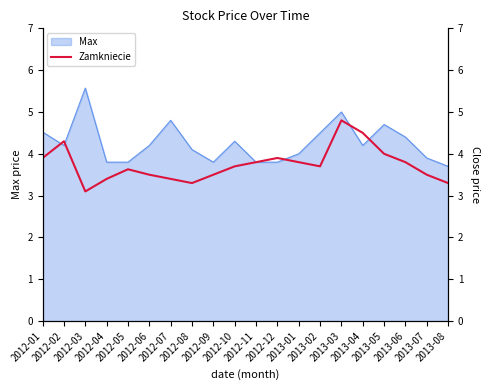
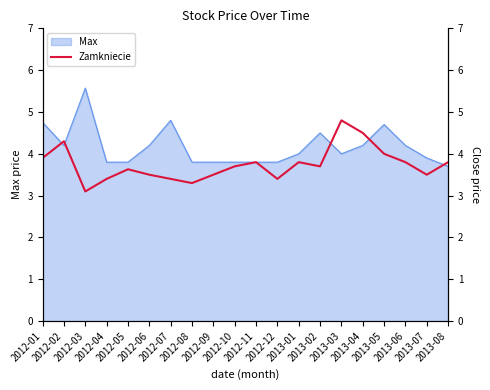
  {
    "Max": {
-     "2012-01": 4.5,
+     "2012-01": 4.8,
      "2012-02": 4.2,
      "2012-03": 5.6,
      "2012-04": 3.8,
      "2012-05": 3.8,
      "2012-06": 4.2,
      "2012-07": 4.8,
-     "2012-08": 4.1,
+     "2012-08": 3.8,
      "2012-09": 3.8,
-     "2012-10": 4.3,
+     "2012-10": 3.8,
      "2012-11": 3.8,
      "2012-12": 3.8,
      "2013-01": 4.0,
      "2013-02": 4.5,
-     "2013-03": 5,
+     "2013-03": 4,
      "2013-04": 4.2,
      "2013-05": 4.7,
-     "2013-06": 4.4,
+     "2013-06": 4.2,
      "2013-07": 3.9,
      "2013-08": 3.7
    },
    "Zamkniecie": {
      "2012-01": 3.9,
      "2012-02": 4.3,
      "2012-03": 3.1,
      "2012-04": 3.4,
      "2012-05": 3.6,
      "2012-06": 3.5,
      "2012-07": 3.4,
      "2012-08": 3.3,
      "2012-09": 3.5,
      "2012-10": 3.7,
      "2012-11": 3.8,
-     "2012-12": 3.9,
+     "2012-12": 3.4,
      "2013-01": 3.8,
      "2013-02": 3.7,
      "2013-03": 4.8,
      "2013-04": 4.5,
      "2013-05": 4.0,
      "2013-06": 3.8,
      "2013-07": 3.5,
-     "2013-08": 3.3
+     "2013-08": 3.8
    }
  }
